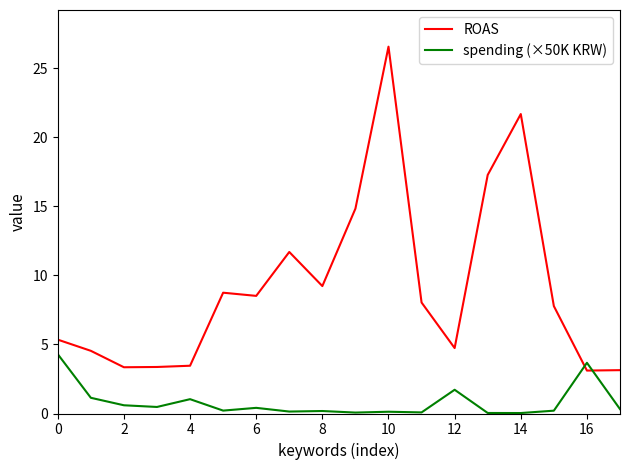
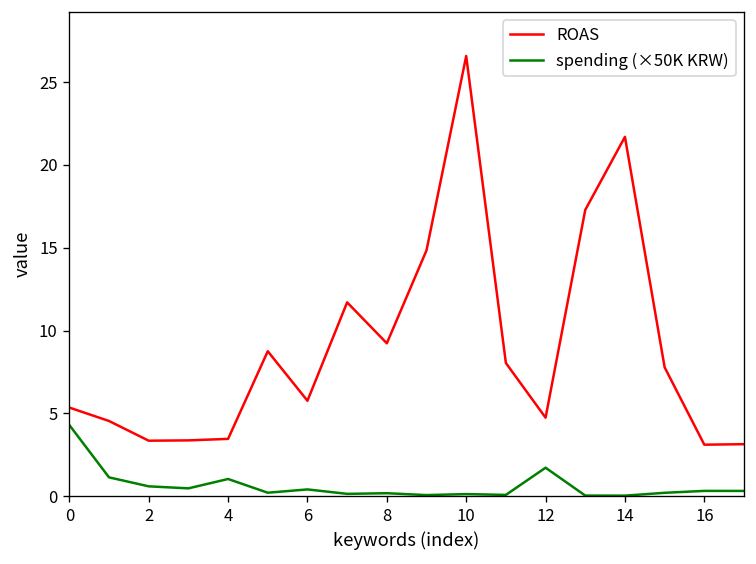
  {
    "ROAS": {
      "0": 5.4,
      "2": 3.4,
      "4": 3.5,
-     "6": 8.5,
+     "6": 5.8,
      "8": 9.2,
      "10": 26.6,
      "12": 4.7,
      "14": 21.7,
      "16": 3.1
    },
    "spending (×50K KRW)": {
      "0": 4.3,
      "2": 0.6,
      "4": 1.0,
      "6": 0.4,
      "8": 0.2,
      "10": 0.1,
      "12": 1.7,
      "14": 0.0,
-     "16": 3.7
+     "16": 0.3
    }
  }
